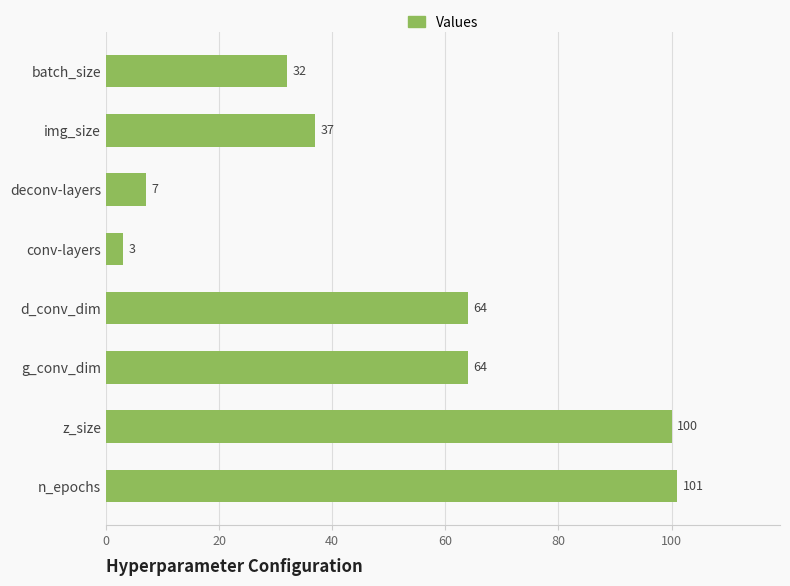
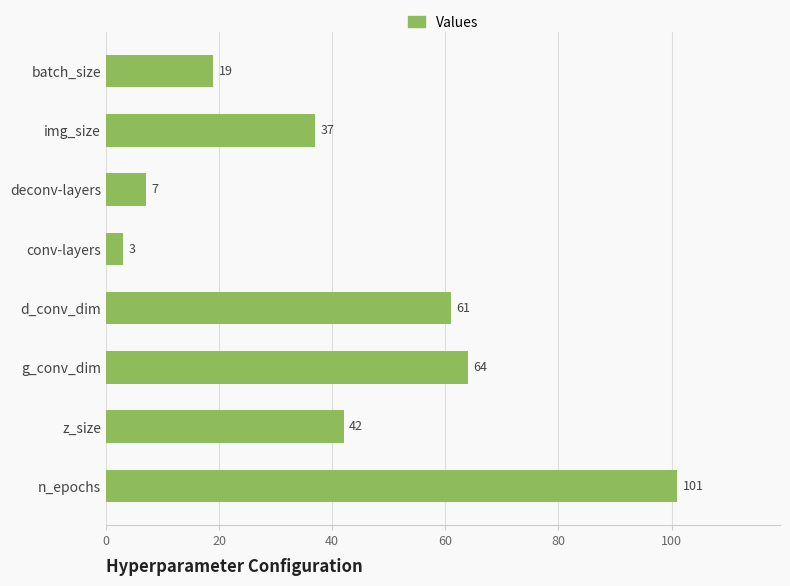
  {
-   "batch_size": 32,
+   "batch_size": 19,
    "img_size": 37,
    "deconv-layers": 7,
    "conv-layers": 3,
-   "d_conv_dim": 64,
+   "d_conv_dim": 61,
    "g_conv_dim": 64,
-   "z_size": 100,
+   "z_size": 42,
    "n_epochs": 101
  }
